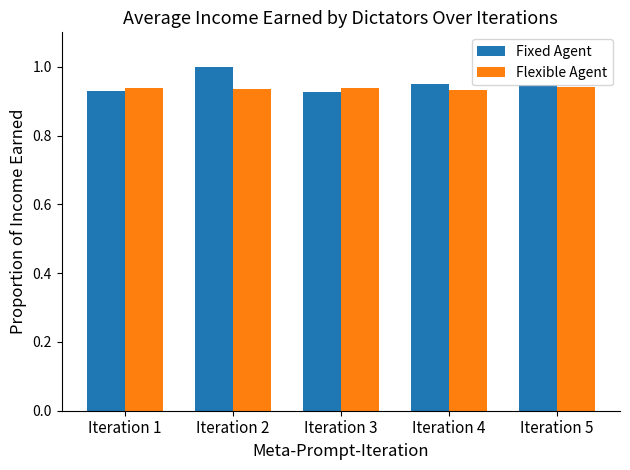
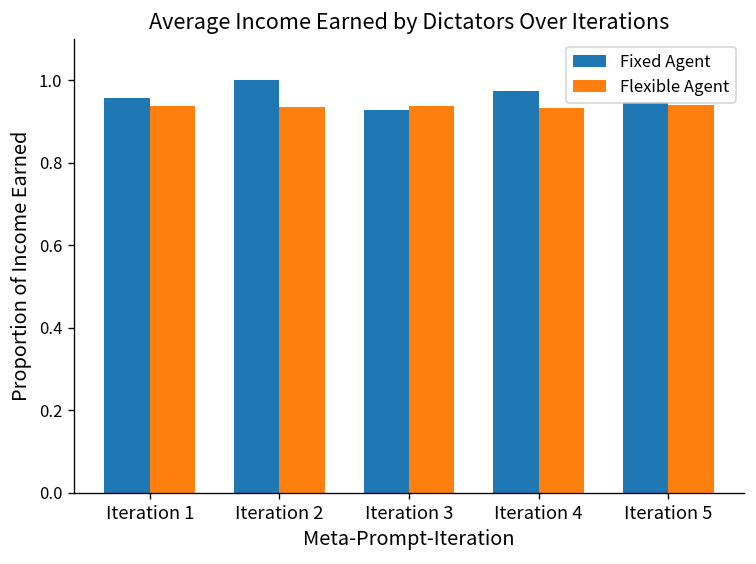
  {
    "Fixed Agent": {
-     "Iteration 1": 0.93,
+     "Iteration 1": 0.96,
      "Iteration 2": 1.00,
      "Iteration 3": 0.93,
-     "Iteration 4": 0.95
+     "Iteration 4": 0.97
    },
    "Flexible Agent": {
      "Iteration 1": 0.94,
      "Iteration 2": 0.94,
      "Iteration 3": 0.94,
      "Iteration 4": 0.93,
      "Iteration 5": 0.94
    }
  }
